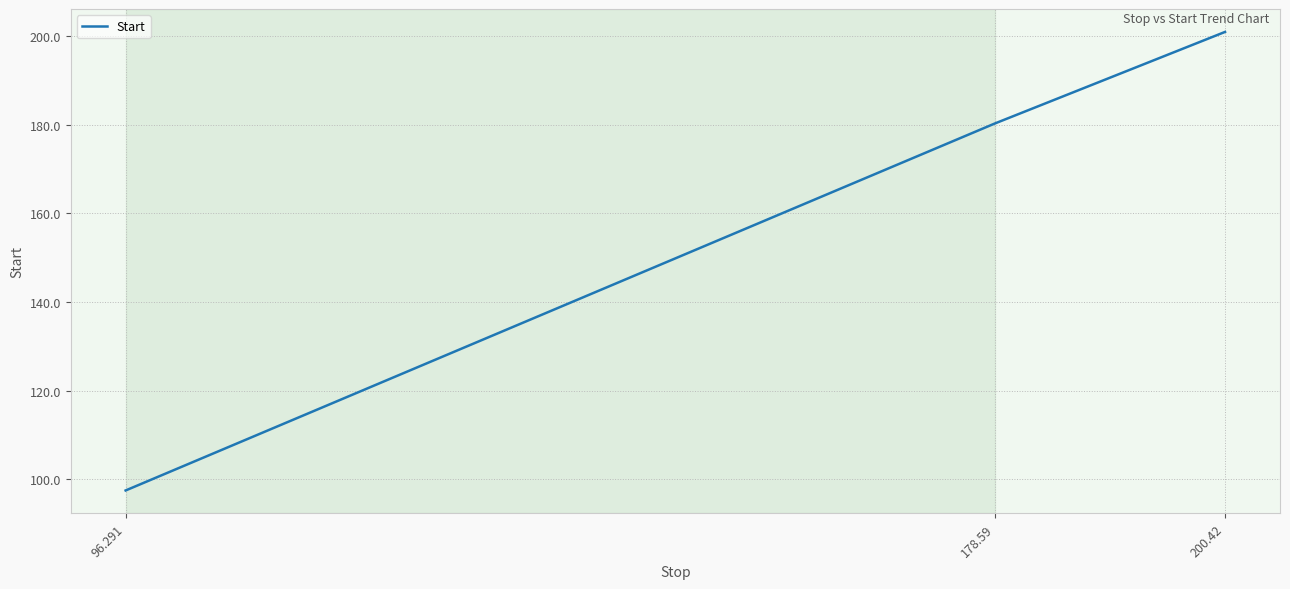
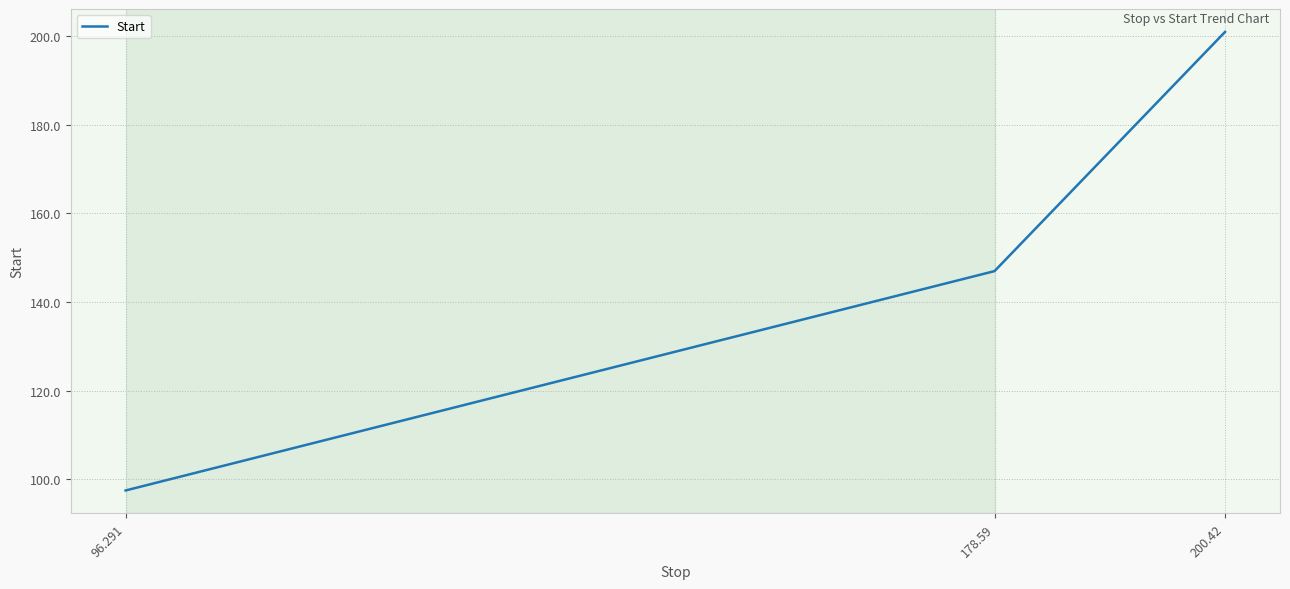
  {
    "96.291": 97,
-   "178.59": 180,
+   "178.59": 147,
    "200.42": 201
  }
